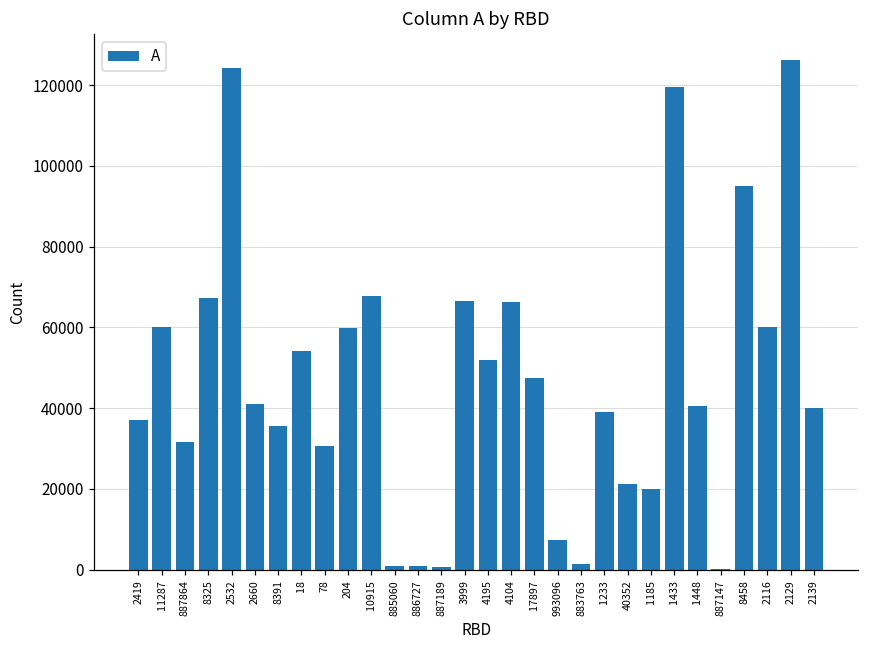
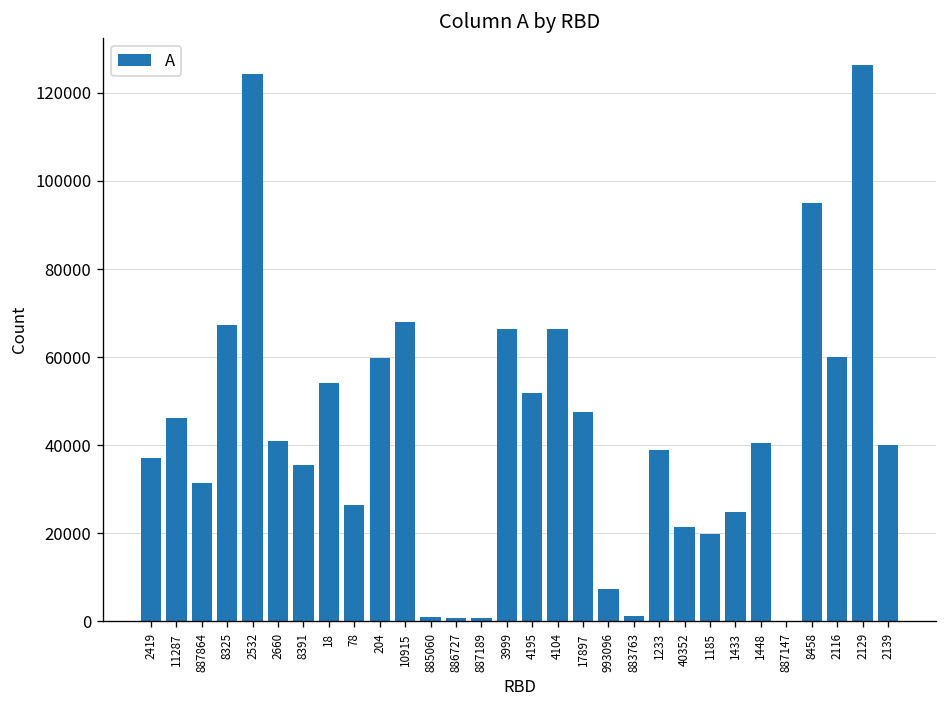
  {
    "2419": 37000,
-   "11287": 60000,
+   "11287": 46000,
    "887864": 32000,
    "8325": 67000,
    "2532": 124000,
    "2660": 41000,
    "8391": 36000,
    "18": 54000,
-   "78": 31000,
+   "78": 26000,
    "204": 60000,
    "10915": 68000,
    "885060": 1000,
    "886727": 1000,
    "887189": 1000,
    "3999": 66000,
    "4195": 52000,
    "4104": 66000,
    "17897": 47000,
    "993096": 7000,
    "883763": 1000,
    "1233": 39000,
    "40352": 21000,
    "1185": 20000,
-   "1433": 119000,
+   "1433": 25000,
    "1448": 40000,
    "8458": 95000,
    "2116": 60000,
    "2129": 126000,
    "2139": 40000
  }
